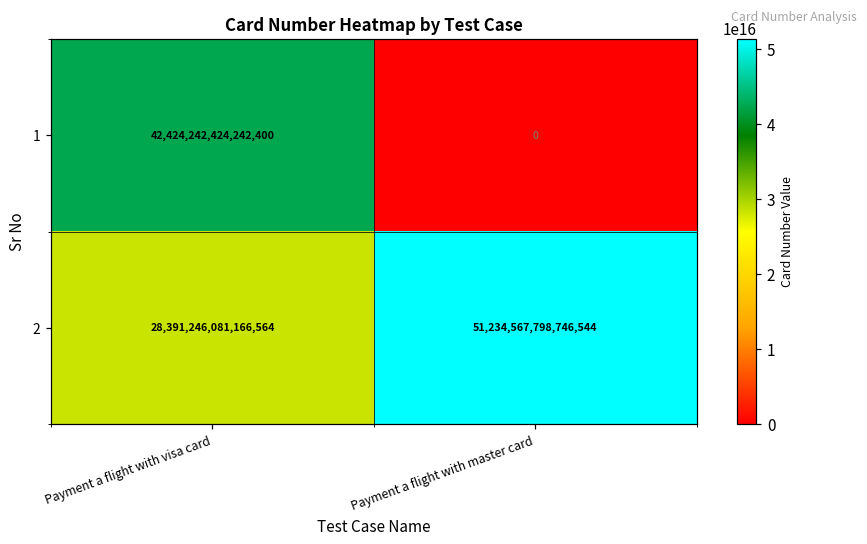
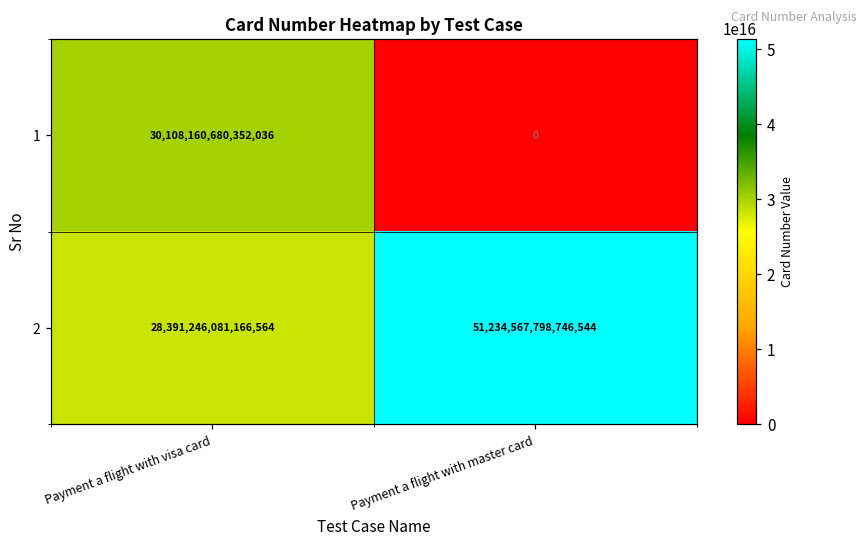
  {
    "1": {
-     "Payment a flight with visa card": "42,424,242,424,242,400",
+     "Payment a flight with visa card": "30,108,160,680,352,036",
      "Payment a flight with master card": "0"
    },
    "2": {
      "Payment a flight with visa card": "28,391,246,081,166,564",
      "Payment a flight with master card": "51,234,567,798,746,544"
    }
  }
